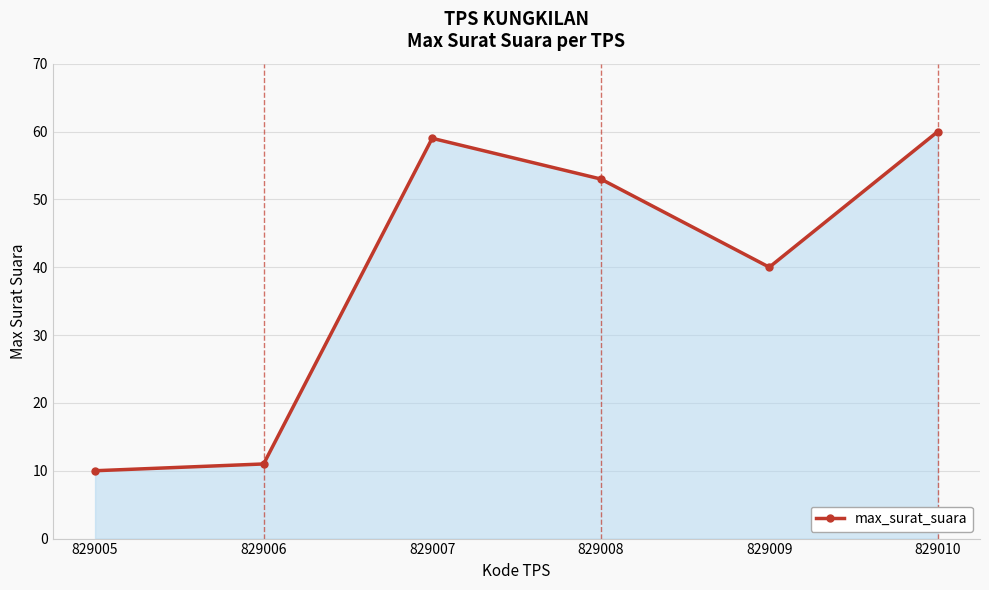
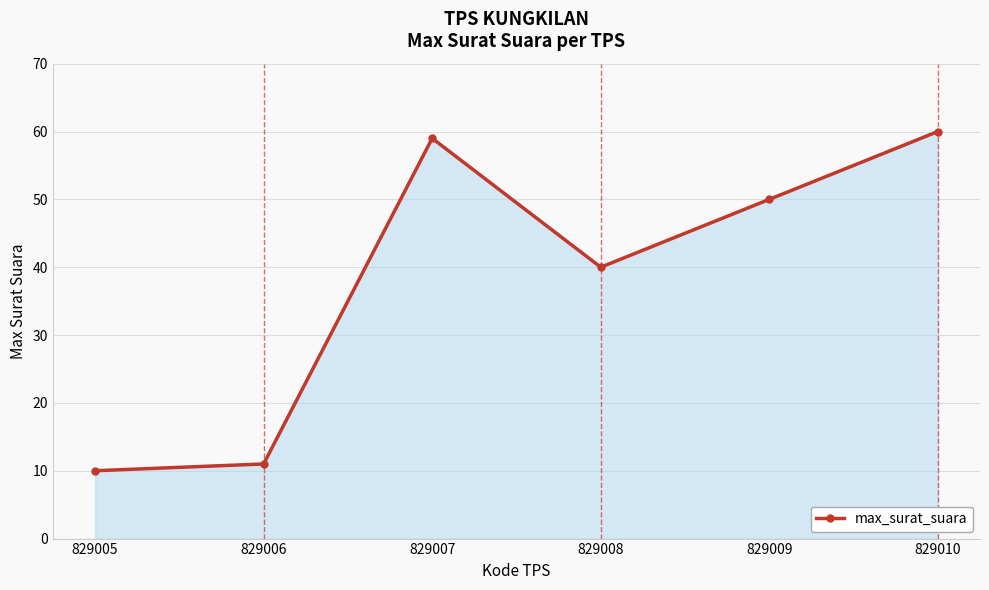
  {
    "829005": 10,
    "829006": 11,
    "829007": 59,
-   "829008": 53,
-   "829009": 40,
+   "829008": 40,
+   "829009": 50,
    "829010": 60
  }
